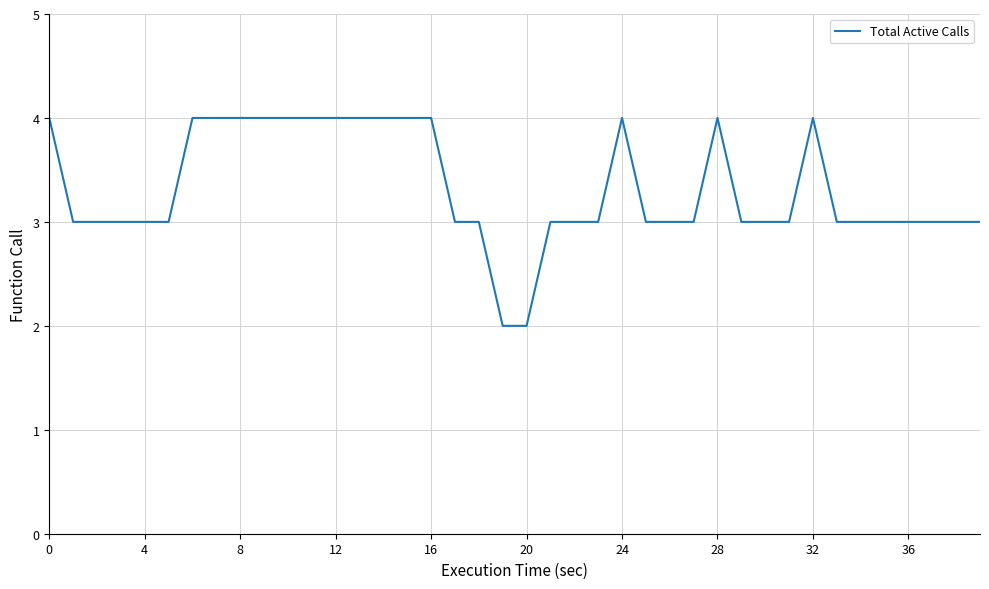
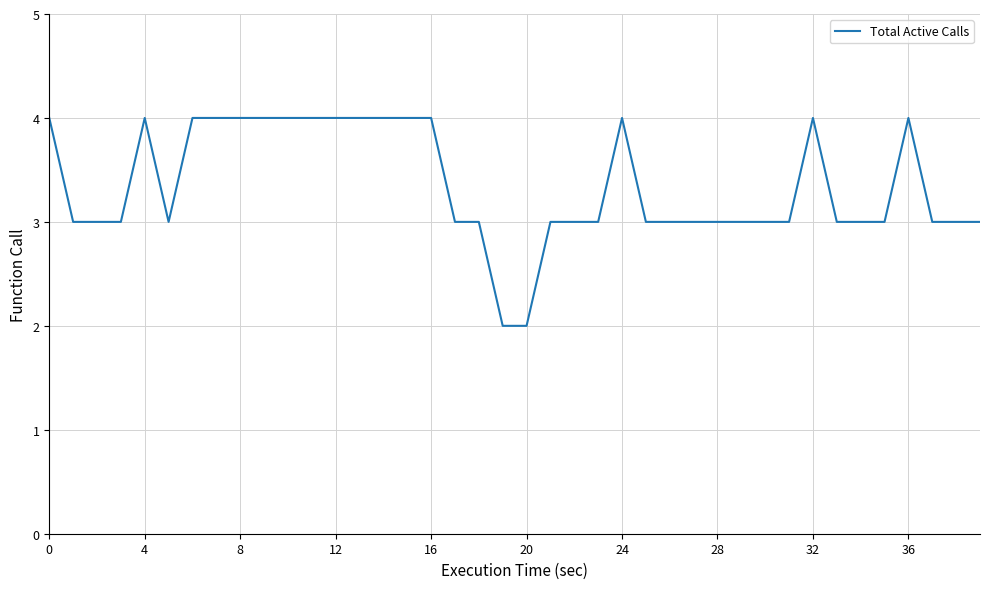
  {
    "0": 4,
-   "4": 3,
+   "4": 4,
    "8": 4,
    "12": 4,
    "16": 4,
    "20": 2,
    "24": 4,
-   "28": 4,
+   "28": 3,
    "32": 4,
-   "36": 3
+   "36": 4
  }
